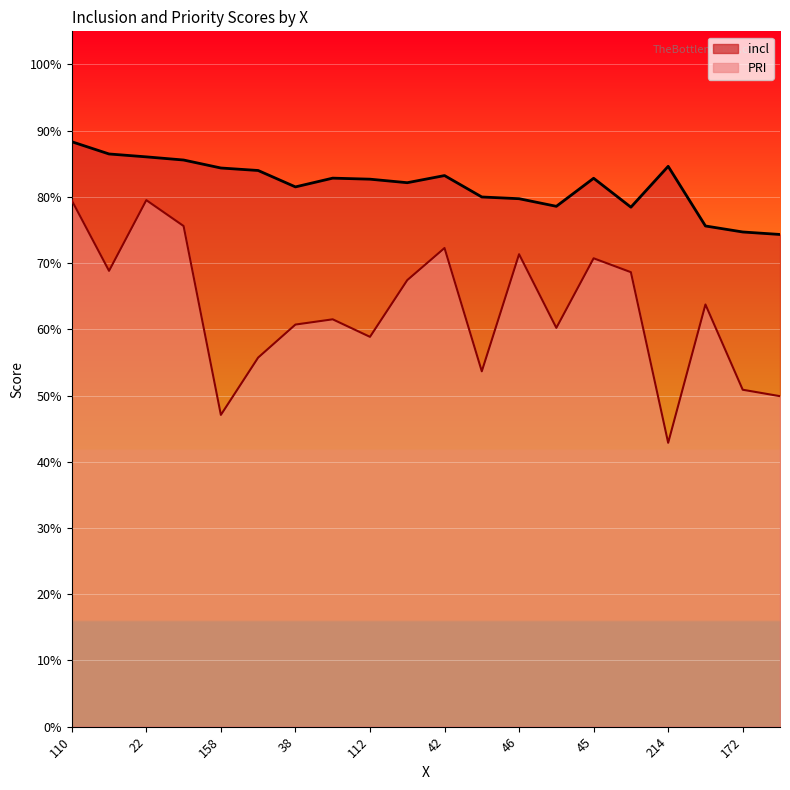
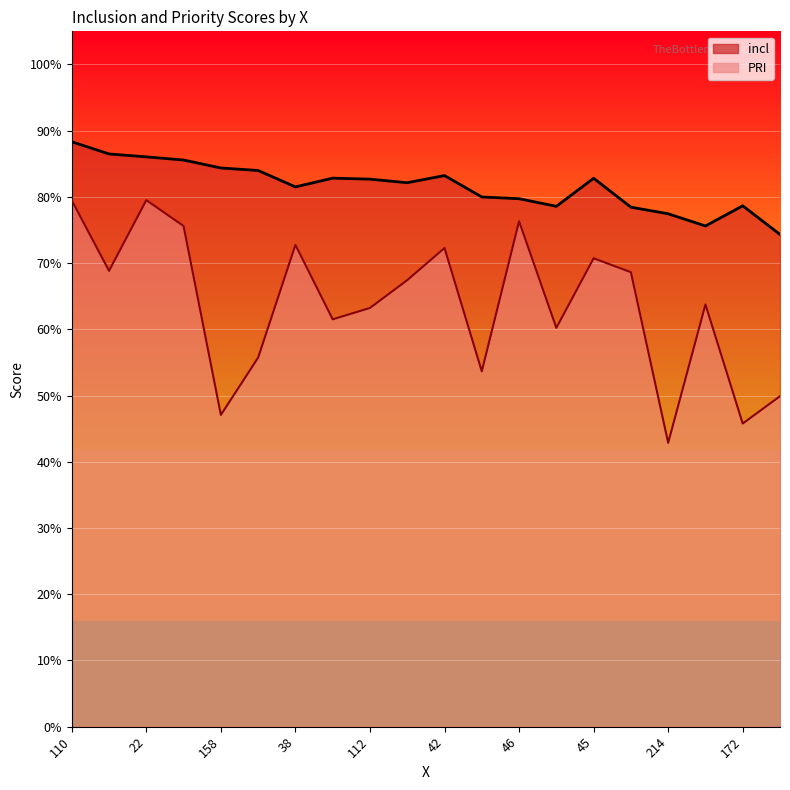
  {
    "incl": {
      "110": "88%",
      "22": "86%",
      "158": "84%",
      "38": "82%",
      "112": "83%",
      "42": "83%",
      "46": "80%",
      "45": "83%",
-     "214": "85%",
-     "172": "75%"
+     "214": "77%",
+     "172": "79%"
    },
    "PRI": {
      "110": "79%",
      "22": "80%",
      "158": "47%",
-     "38": "61%",
-     "112": "59%",
+     "38": "73%",
+     "112": "63%",
      "42": "72%",
-     "46": "71%",
+     "46": "76%",
      "45": "71%",
      "214": "43%",
-     "172": "51%"
+     "172": "46%"
    }
  }
